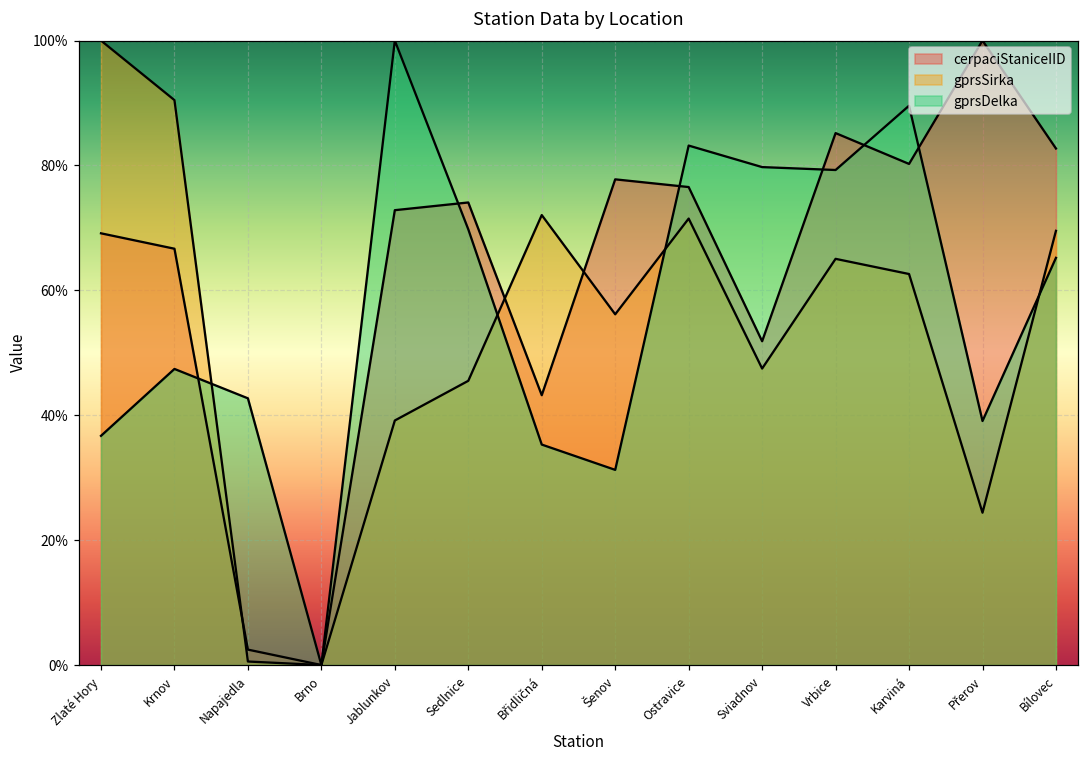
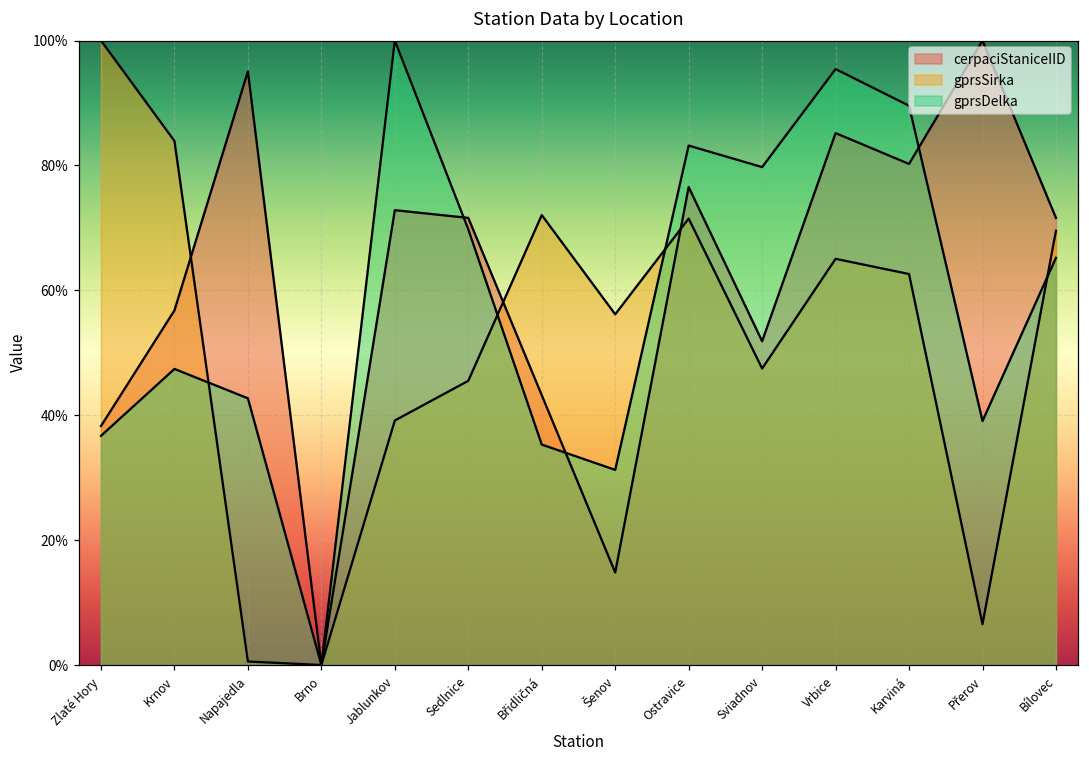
  {
    "cerpaciStaniceIID": {
-     "Zlaté Hory": "69%",
-     "Krnov": "67%",
-     "Napajedla": "2%",
+     "Zlaté Hory": "38%",
+     "Krnov": "57%",
+     "Napajedla": "95%",
      "Jablunkov": "73%",
-     "Sedlnice": "74%",
+     "Sedlnice": "72%",
      "Břidličná": "43%",
-     "Šenov": "78%",
+     "Šenov": "15%",
      "Ostravice": "77%",
      "Sviadnov": "52%",
      "Vrbice": "85%",
      "Karviná": "80%",
      "Přerov": "100%",
-     "Bílovec": "83%"
+     "Bílovec": "72%"
    },
    "gprsSirka": {
      "Zlaté Hory": "100%",
-     "Krnov": "90%",
+     "Krnov": "84%",
      "Napajedla": "1%",
      "Jablunkov": "39%",
      "Sedlnice": "46%",
      "Břidličná": "72%",
      "Šenov": "56%",
      "Ostravice": "71%",
      "Sviadnov": "47%",
      "Vrbice": "65%",
      "Karviná": "63%",
-     "Přerov": "24%",
+     "Přerov": "7%",
      "Bílovec": "70%"
    },
    "gprsDelka": {
      "Zlaté Hory": "37%",
      "Krnov": "47%",
      "Napajedla": "43%",
      "Jablunkov": "100%",
      "Sedlnice": "70%",
      "Břidličná": "35%",
      "Šenov": "31%",
      "Ostravice": "83%",
      "Sviadnov": "80%",
-     "Vrbice": "79%",
+     "Vrbice": "95%",
      "Karviná": "90%",
      "Přerov": "39%",
      "Bílovec": "65%"
    }
  }
